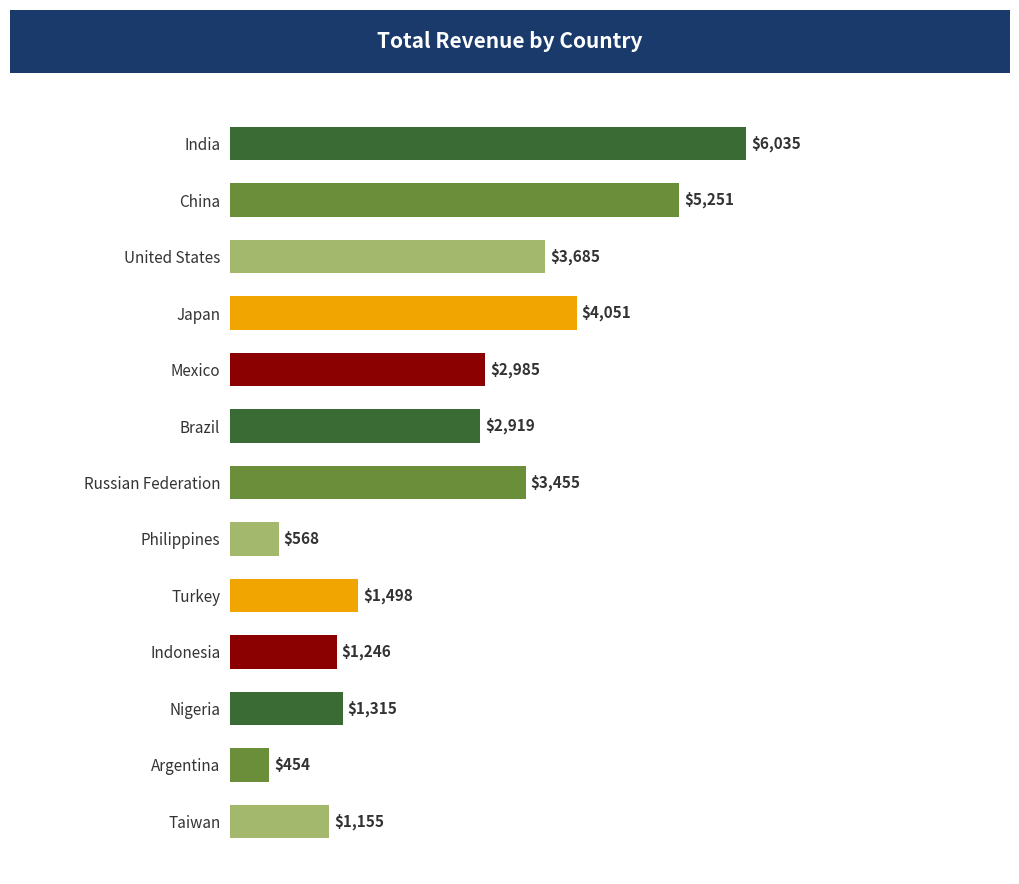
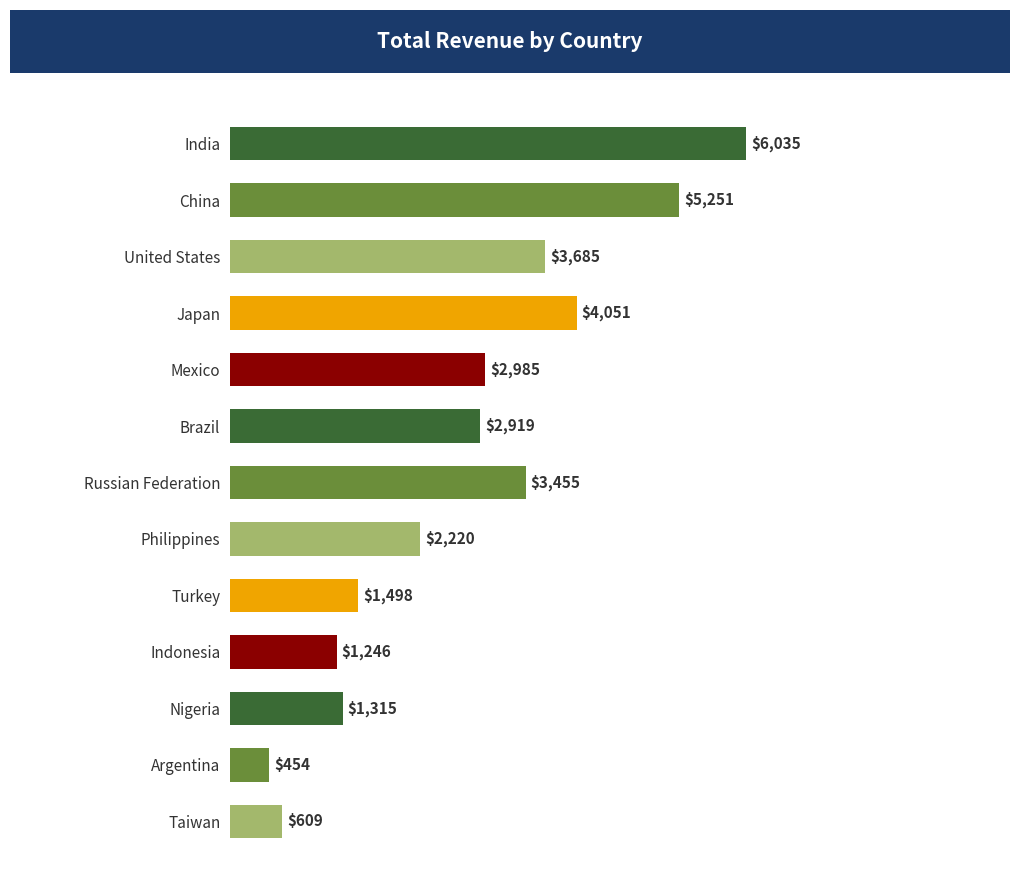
  {
    "India": "$6,035",
    "China": "$5,251",
    "United States": "$3,685",
    "Japan": "$4,051",
    "Mexico": "$2,985",
    "Brazil": "$2,919",
    "Russian Federation": "$3,455",
-   "Philippines": "$568",
+   "Philippines": "$2,220",
    "Turkey": "$1,498",
    "Indonesia": "$1,246",
    "Nigeria": "$1,315",
    "Argentina": "$454",
-   "Taiwan": "$1,155"
+   "Taiwan": "$609"
  }
